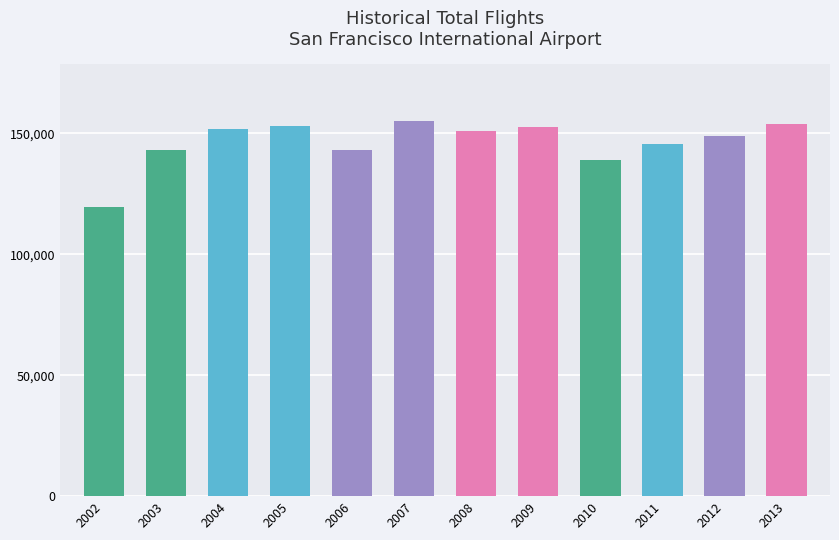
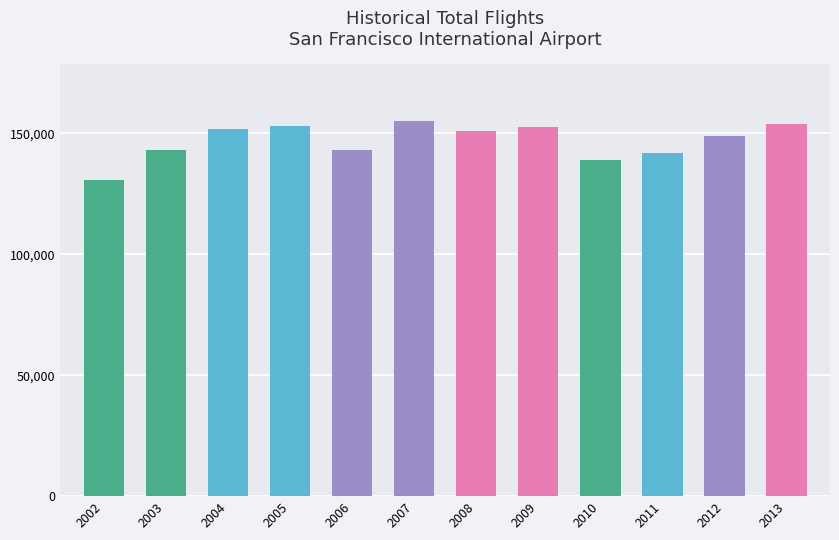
  {
-   "2002": "119,000",
+   "2002": "131,000",
    "2003": "143,000",
    "2004": "152,000",
    "2005": "153,000",
    "2006": "143,000",
    "2007": "155,000",
    "2008": "151,000",
    "2009": "152,000",
    "2010": "139,000",
-   "2011": "146,000",
+   "2011": "142,000",
    "2012": "149,000",
    "2013": "154,000"
  }
